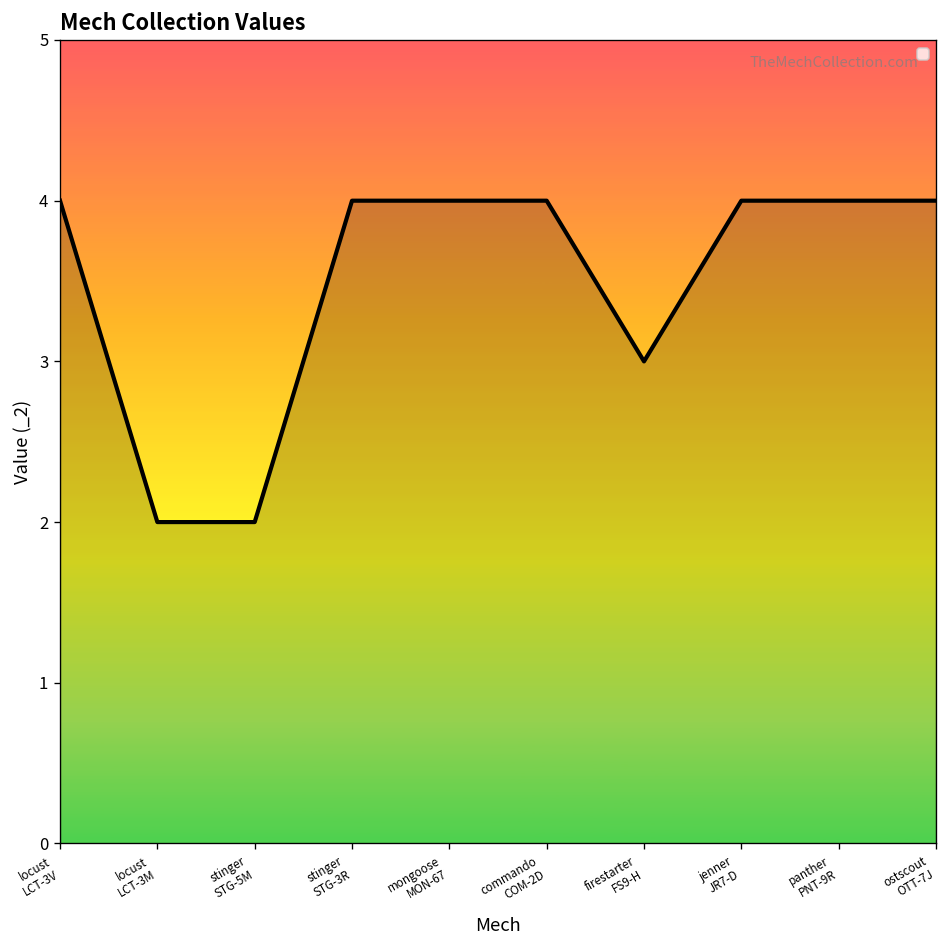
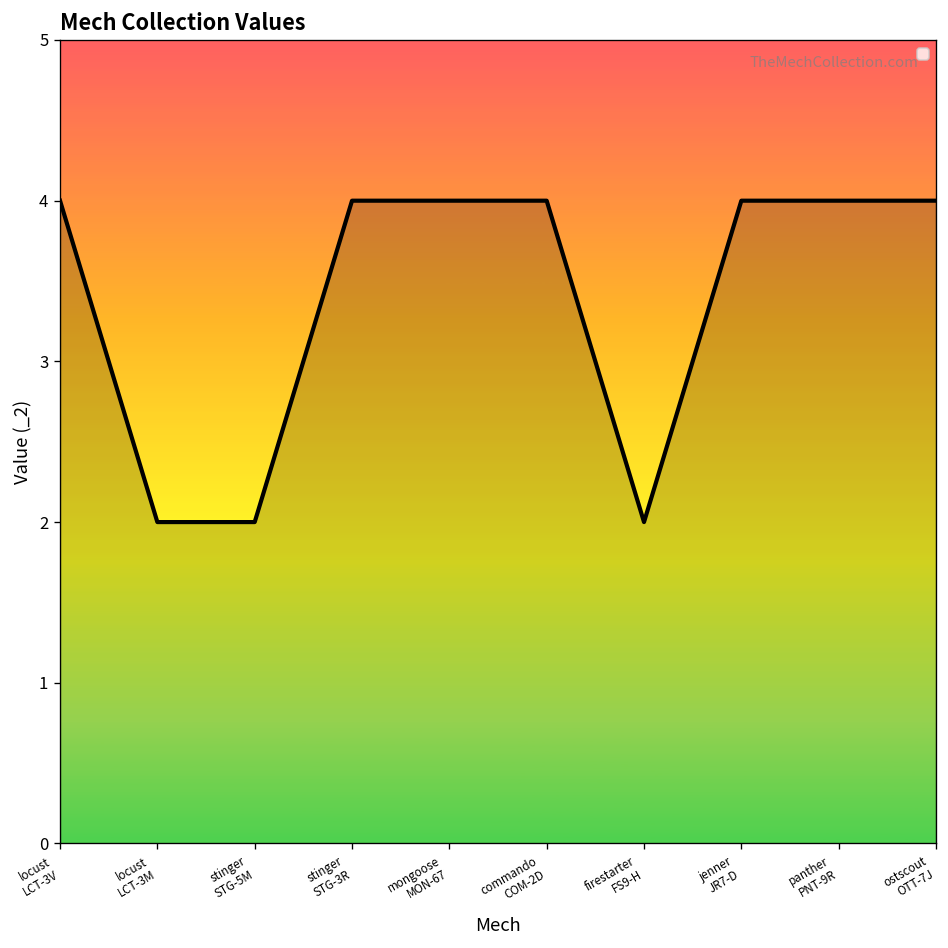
  {
    "locust LCT-3V": 4,
    "locust LCT-3M": 2,
    "stinger STG-5M": 2,
    "stinger STG-3R": 4,
    "mongoose MON-67": 4,
    "commando COM-2D": 4,
-   "firestarter FS9-H": 3,
+   "firestarter FS9-H": 2,
    "jenner JR7-D": 4,
    "panther PNT-9R": 4,
    "ostscout OTT-7J": 4
  }
